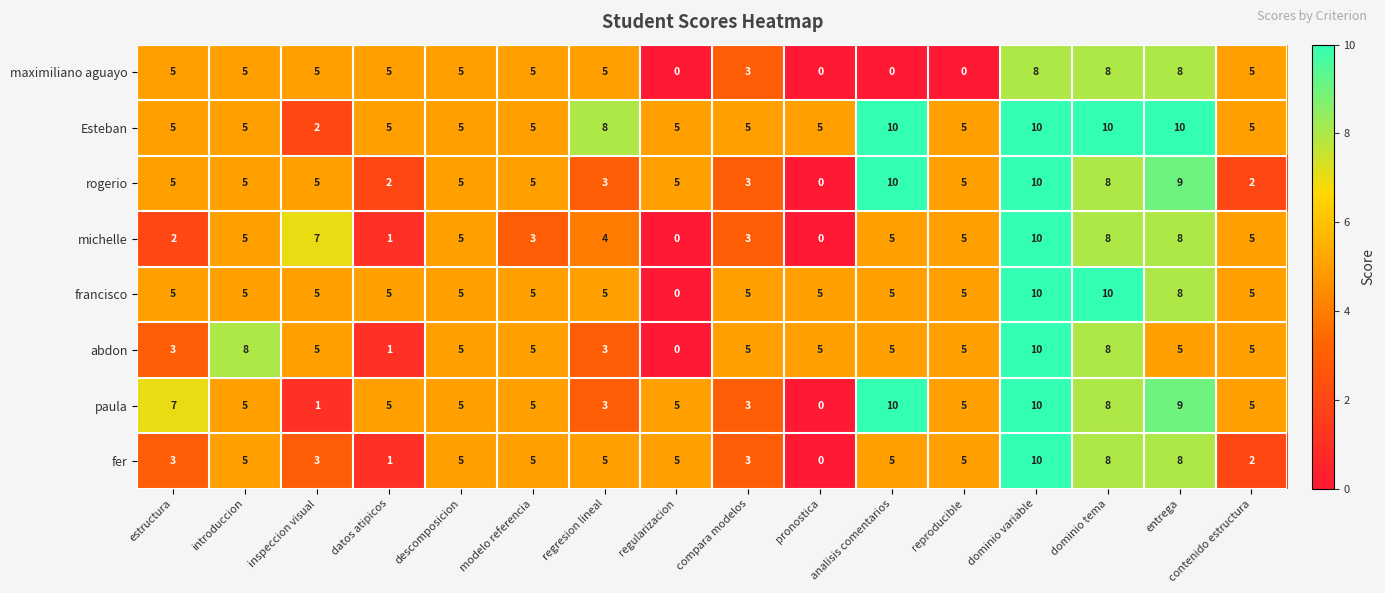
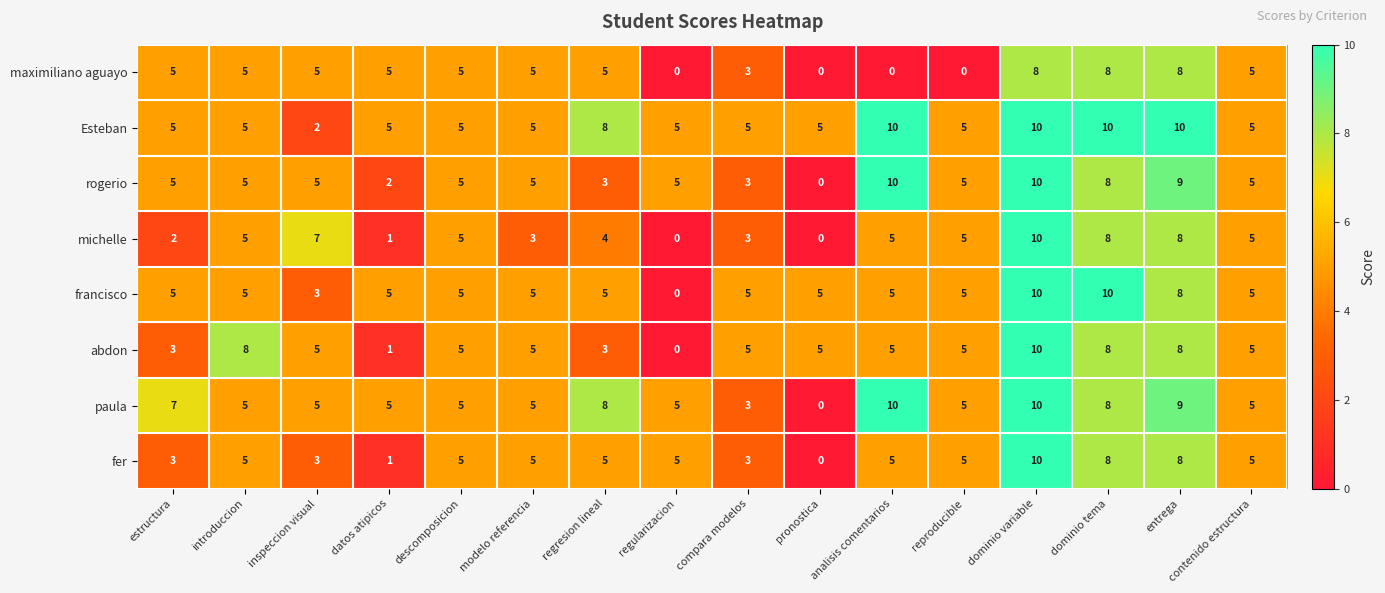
  {
    "maximiliano aguayo": {
      "estructura": 5,
      "introduccion": 5,
      "inspeccion visual": 5,
      "datos atipicos": 5,
      "descomposicion": 5,
      "modelo referencia": 5,
      "regresion lineal": 5,
      "regularizacion": 0,
      "compara modelos": 3,
      "pronostica": 0,
      "analisis comentarios": 0,
      "reproducible": 0,
      "dominio variable": 8,
      "dominio tema": 8,
      "entrega": 8,
      "contenido estructura": 5
    },
    "Esteban": {
      "estructura": 5,
      "introduccion": 5,
      "inspeccion visual": 2,
      "datos atipicos": 5,
      "descomposicion": 5,
      "modelo referencia": 5,
      "regresion lineal": 8,
      "regularizacion": 5,
      "compara modelos": 5,
      "pronostica": 5,
      "analisis comentarios": 10,
      "reproducible": 5,
      "dominio variable": 10,
      "dominio tema": 10,
      "entrega": 10,
      "contenido estructura": 5
    },
    "rogerio": {
      "estructura": 5,
      "introduccion": 5,
      "inspeccion visual": 5,
      "datos atipicos": 2,
      "descomposicion": 5,
      "modelo referencia": 5,
      "regresion lineal": 3,
      "regularizacion": 5,
      "compara modelos": 3,
      "pronostica": 0,
      "analisis comentarios": 10,
      "reproducible": 5,
      "dominio variable": 10,
      "dominio tema": 8,
      "entrega": 9,
-     "contenido estructura": 2
+     "contenido estructura": 5
    },
    "michelle": {
      "estructura": 2,
      "introduccion": 5,
      "inspeccion visual": 7,
      "datos atipicos": 1,
      "descomposicion": 5,
      "modelo referencia": 3,
      "regresion lineal": 4,
      "regularizacion": 0,
      "compara modelos": 3,
      "pronostica": 0,
      "analisis comentarios": 5,
      "reproducible": 5,
      "dominio variable": 10,
      "dominio tema": 8,
      "entrega": 8,
      "contenido estructura": 5
    },
    "francisco": {
      "estructura": 5,
      "introduccion": 5,
-     "inspeccion visual": 5,
+     "inspeccion visual": 3,
      "datos atipicos": 5,
      "descomposicion": 5,
      "modelo referencia": 5,
      "regresion lineal": 5,
      "regularizacion": 0,
      "compara modelos": 5,
      "pronostica": 5,
      "analisis comentarios": 5,
      "reproducible": 5,
      "dominio variable": 10,
      "dominio tema": 10,
      "entrega": 8,
      "contenido estructura": 5
    },
    "abdon": {
      "estructura": 3,
      "introduccion": 8,
      "inspeccion visual": 5,
      "datos atipicos": 1,
      "descomposicion": 5,
      "modelo referencia": 5,
      "regresion lineal": 3,
      "regularizacion": 0,
      "compara modelos": 5,
      "pronostica": 5,
      "analisis comentarios": 5,
      "reproducible": 5,
      "dominio variable": 10,
      "dominio tema": 8,
-     "entrega": 5,
+     "entrega": 8,
      "contenido estructura": 5
    },
    "paula": {
      "estructura": 7,
      "introduccion": 5,
-     "inspeccion visual": 1,
+     "inspeccion visual": 5,
      "datos atipicos": 5,
      "descomposicion": 5,
      "modelo referencia": 5,
-     "regresion lineal": 3,
+     "regresion lineal": 8,
      "regularizacion": 5,
      "compara modelos": 3,
      "pronostica": 0,
      "analisis comentarios": 10,
      "reproducible": 5,
      "dominio variable": 10,
      "dominio tema": 8,
      "entrega": 9,
      "contenido estructura": 5
    },
    "fer": {
      "estructura": 3,
      "introduccion": 5,
      "inspeccion visual": 3,
      "datos atipicos": 1,
      "descomposicion": 5,
      "modelo referencia": 5,
      "regresion lineal": 5,
      "regularizacion": 5,
      "compara modelos": 3,
      "pronostica": 0,
      "analisis comentarios": 5,
      "reproducible": 5,
      "dominio variable": 10,
      "dominio tema": 8,
      "entrega": 8,
-     "contenido estructura": 2
+     "contenido estructura": 5
    }
  }
